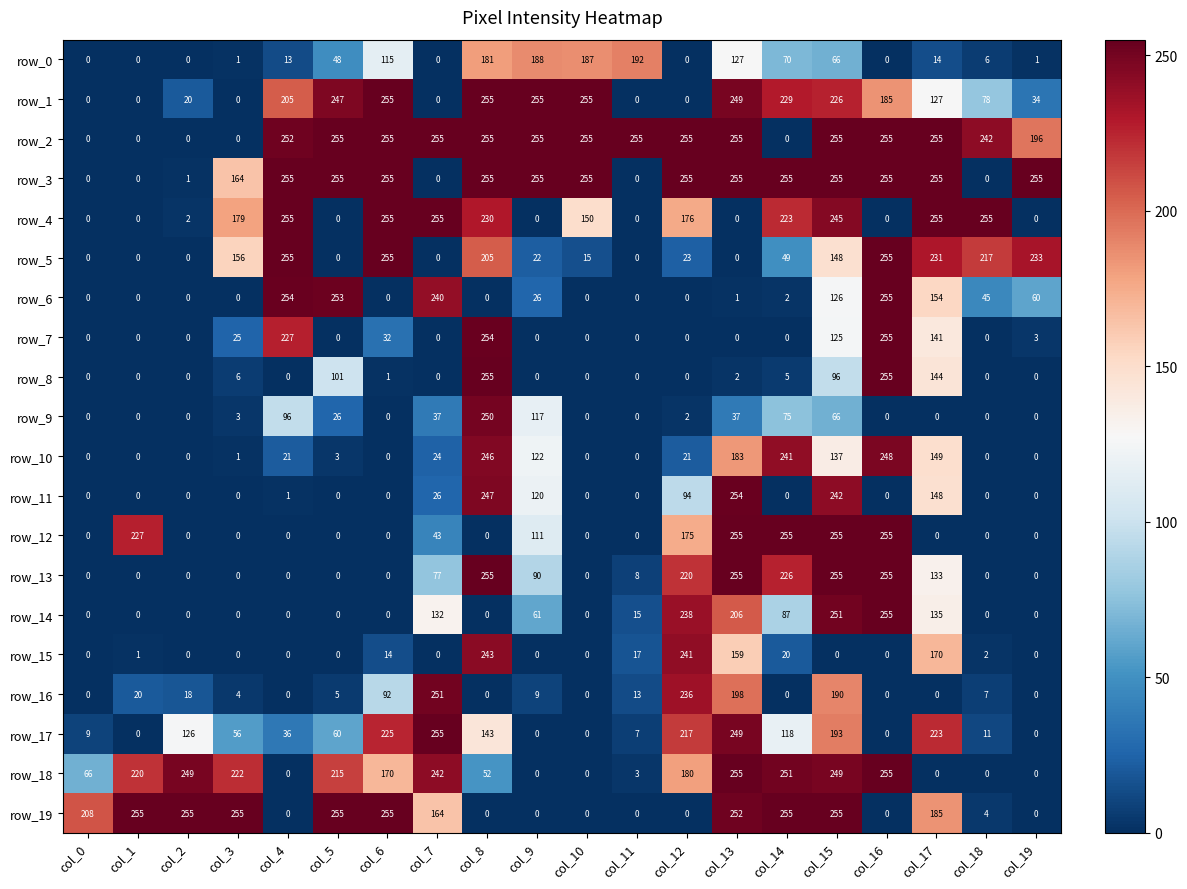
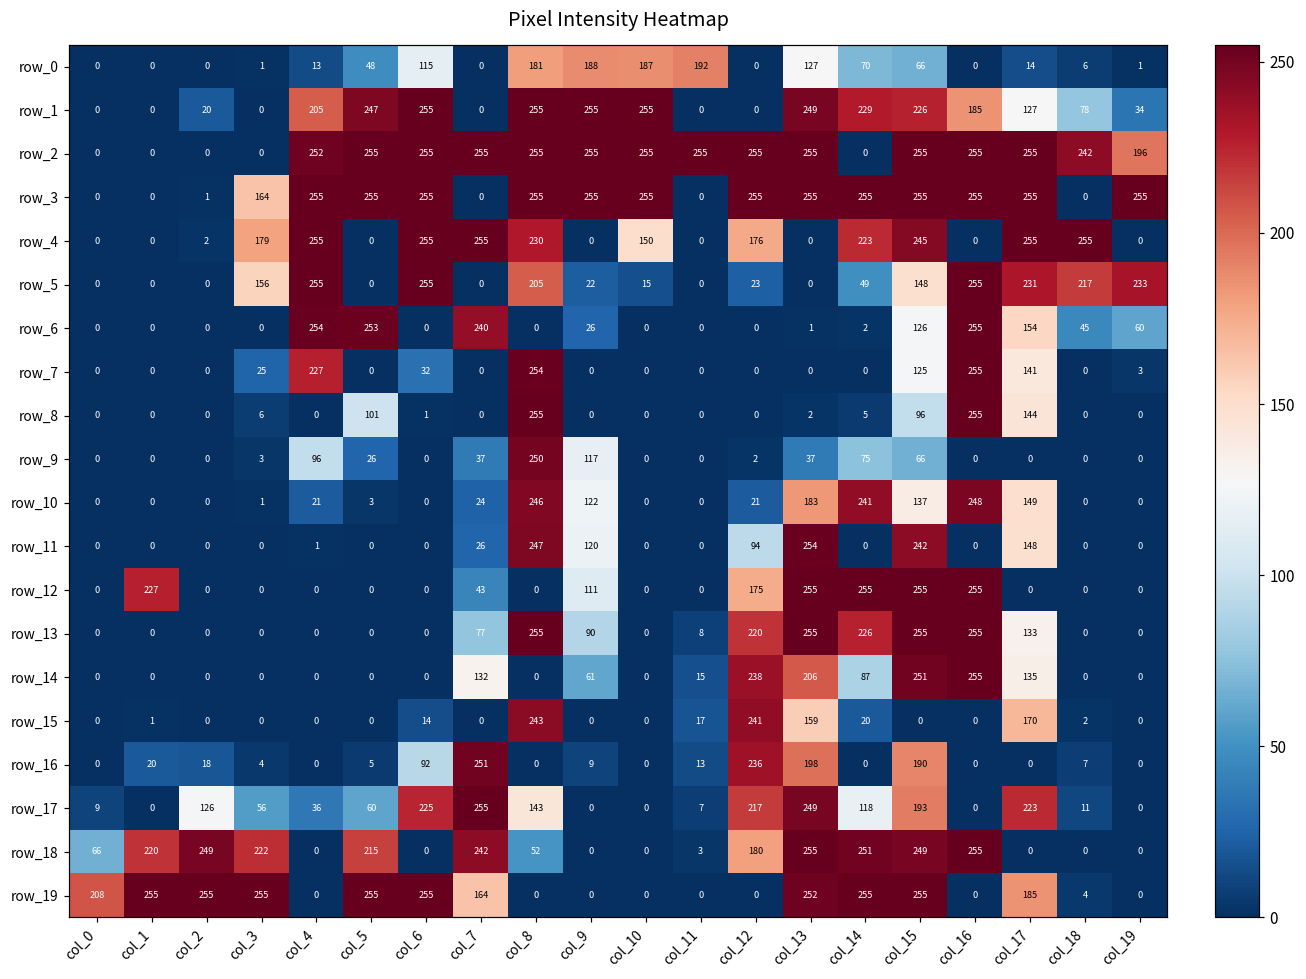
  {
    "row_18": {
      "col_0": 66,
      "col_1": 220,
      "col_2": 249,
      "col_3": 222,
      "col_4": 0,
      "col_5": 215,
-     "col_6": 170,
+     "col_6": 0,
      "col_7": 242,
      "col_8": 52,
      "col_9": 0,
      "col_10": 0,
      "col_11": 3,
      "col_12": 180,
      "col_13": 255,
      "col_14": 251,
      "col_15": 249,
      "col_16": 255,
      "col_17": 0,
      "col_18": 0,
      "col_19": 0
    }
  }
